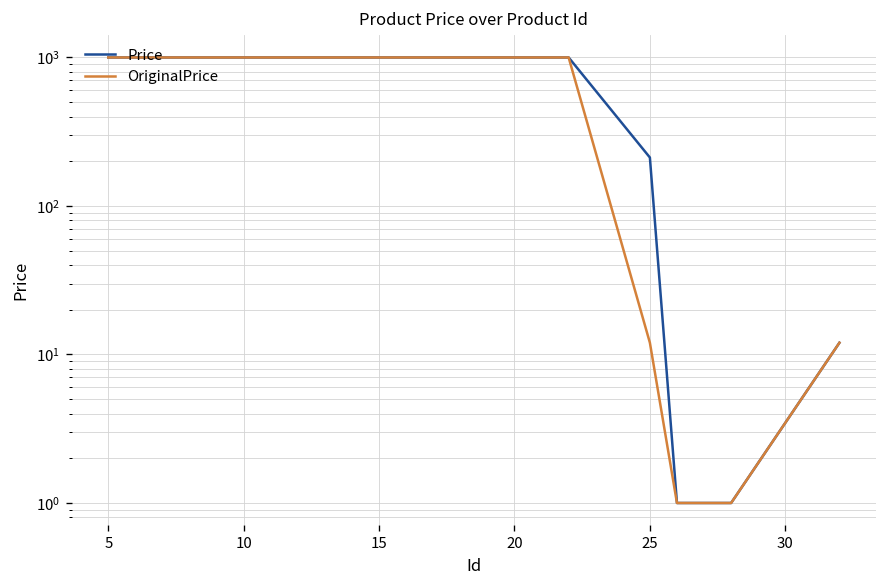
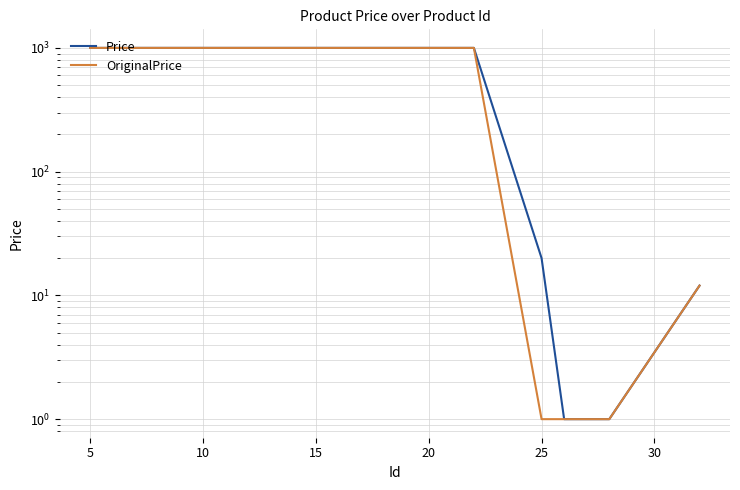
  {
    "Price": {
-     "25": 210
+     "25": 20
    },
    "OriginalPrice": {
-     "25": 12
+     "25": 1
    }
  }
